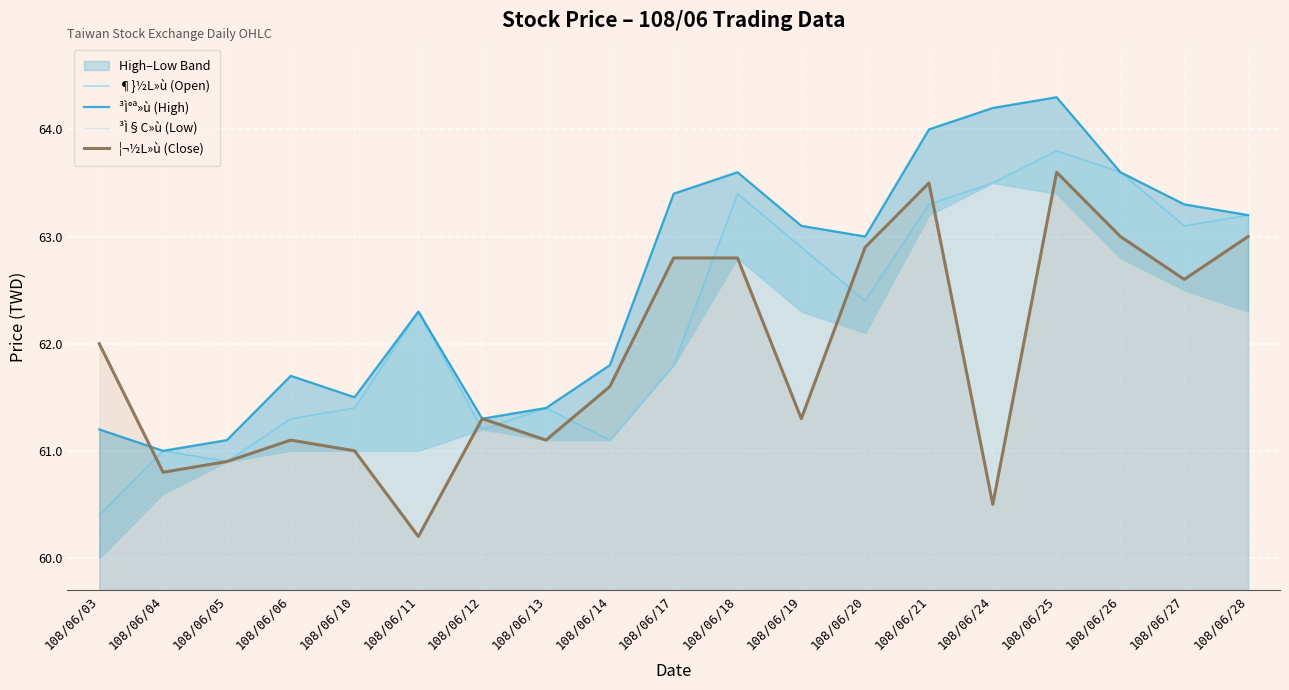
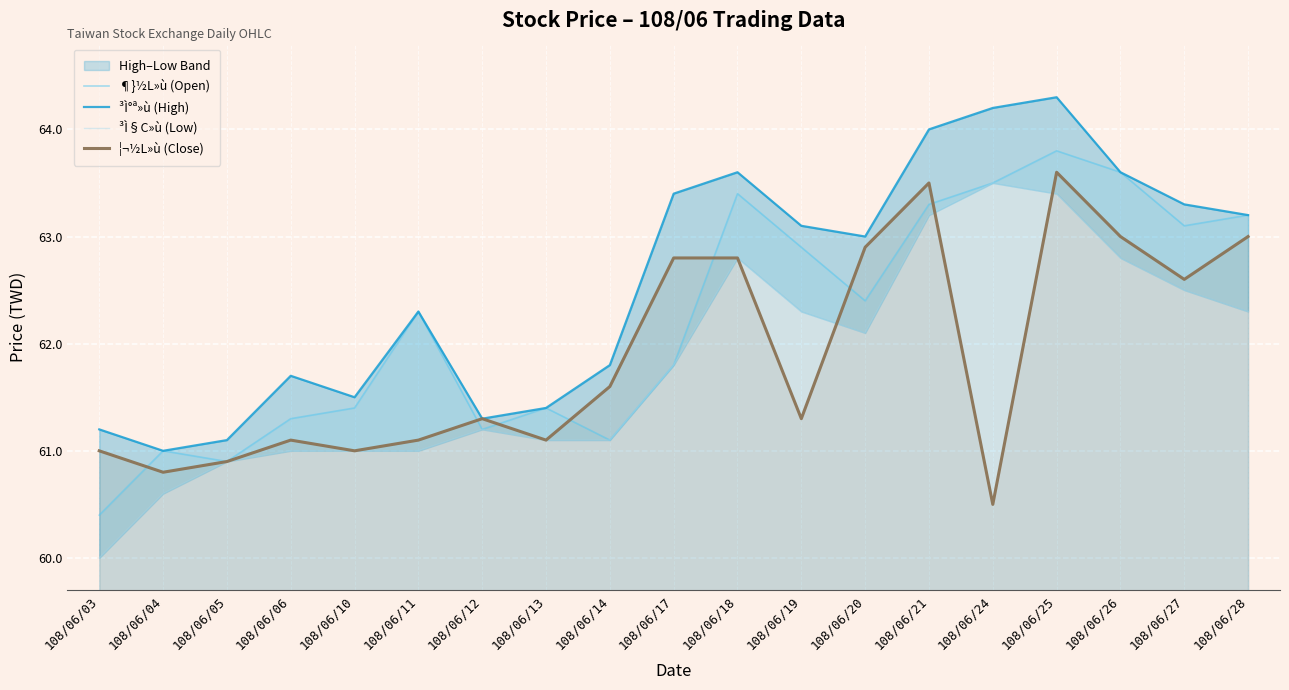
  {
    "¦¬½L»ù (Close)": {
-     "108/06/03": 62,
+     "108/06/03": 61,
      "108/06/04": 60.8,
      "108/06/06": 61.1,
-     "108/06/11": 60.2,
+     "108/06/11": 61.1,
      "108/06/14": 61.6,
      "108/06/17": 62.8,
      "108/06/19": 61.3,
      "108/06/20": 62.9,
      "108/06/21": 63.5,
      "108/06/24": 60.5,
      "108/06/25": 63.6,
      "108/06/26": 63.0,
      "108/06/27": 62.6,
      "108/06/28": 63.0
    }
  }
